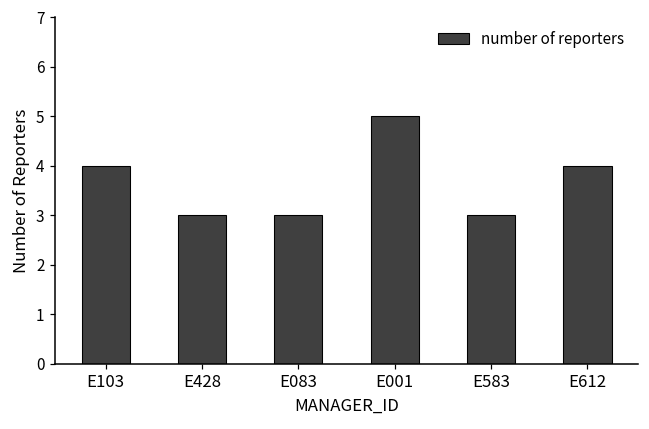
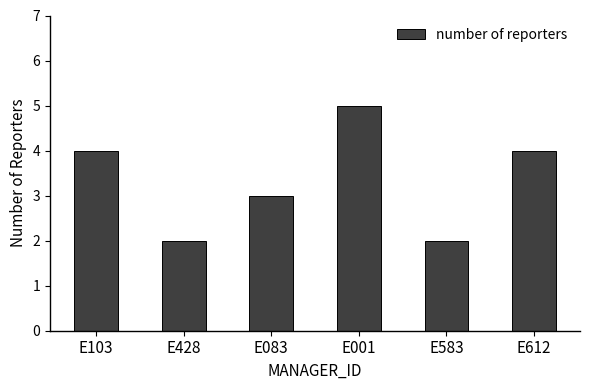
  {
    "E103": 4,
-   "E428": 3,
+   "E428": 2,
    "E083": 3,
    "E001": 5,
-   "E583": 3,
+   "E583": 2,
    "E612": 4
  }
